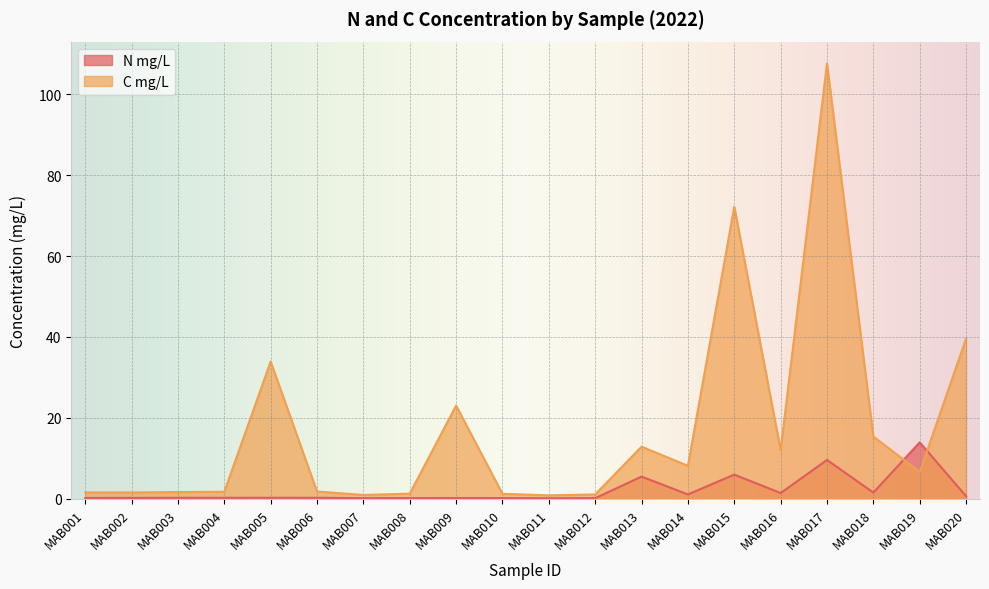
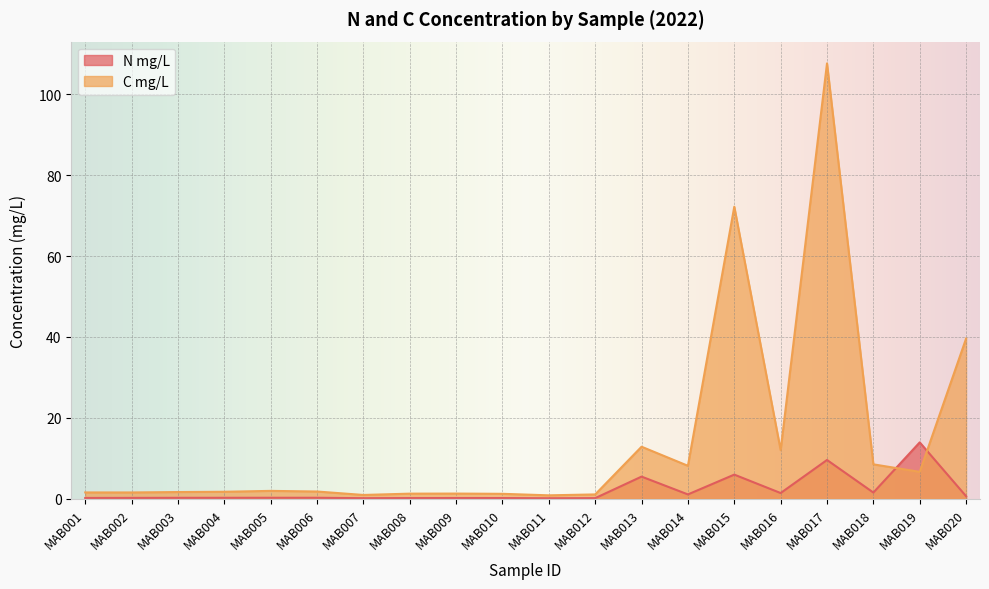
  {
    "N mg/L": {
      "MAB001": 0,
      "MAB002": 0,
      "MAB003": 0,
      "MAB004": 0,
      "MAB005": 0,
      "MAB006": 0,
      "MAB007": 0,
      "MAB008": 0,
      "MAB009": 0,
      "MAB010": 0,
      "MAB011": 0,
      "MAB012": 0,
      "MAB013": 5,
      "MAB014": 1,
      "MAB015": 6,
      "MAB016": 1,
      "MAB017": 10,
      "MAB018": 2,
      "MAB019": 14,
      "MAB020": 1
    },
    "C mg/L": {
      "MAB001": 2,
      "MAB002": 2,
      "MAB003": 2,
      "MAB004": 2,
-     "MAB005": 34,
+     "MAB005": 2,
      "MAB006": 2,
      "MAB007": 1,
      "MAB008": 1,
-     "MAB009": 23,
+     "MAB009": 1,
      "MAB010": 1,
      "MAB011": 1,
      "MAB012": 1,
      "MAB013": 13,
      "MAB014": 8,
      "MAB015": 72,
      "MAB016": 12,
      "MAB017": 108,
-     "MAB018": 15,
+     "MAB018": 9,
      "MAB019": 7,
      "MAB020": 40
    }
  }
